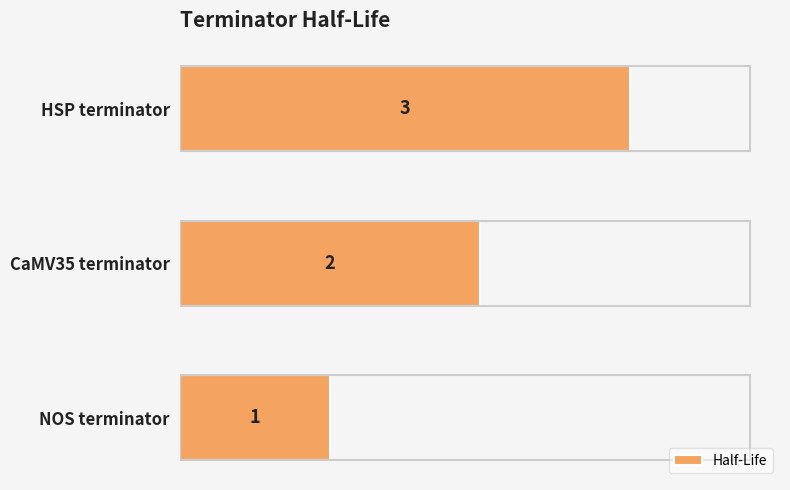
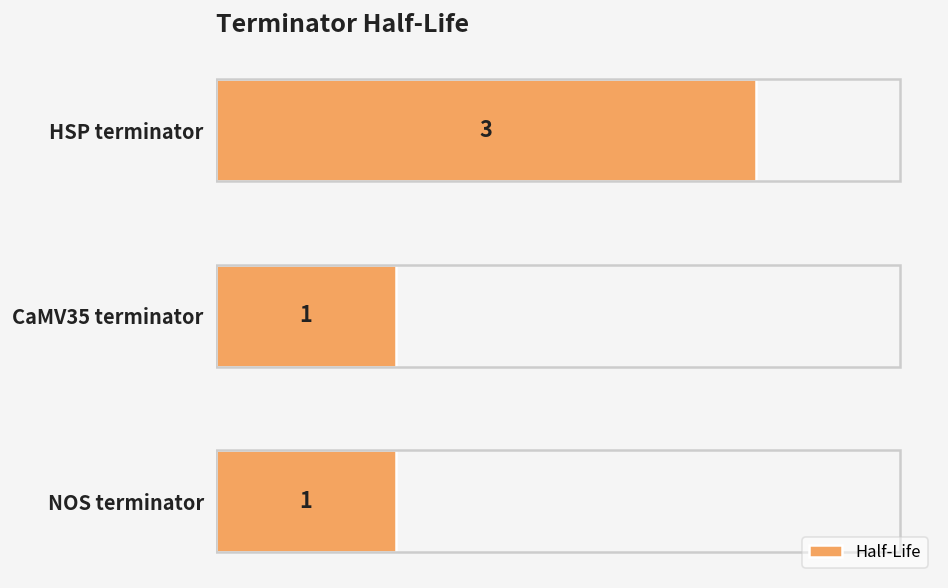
  {
    "HSP terminator": 3,
-   "CaMV35 terminator": 2,
+   "CaMV35 terminator": 1,
    "NOS terminator": 1
  }
